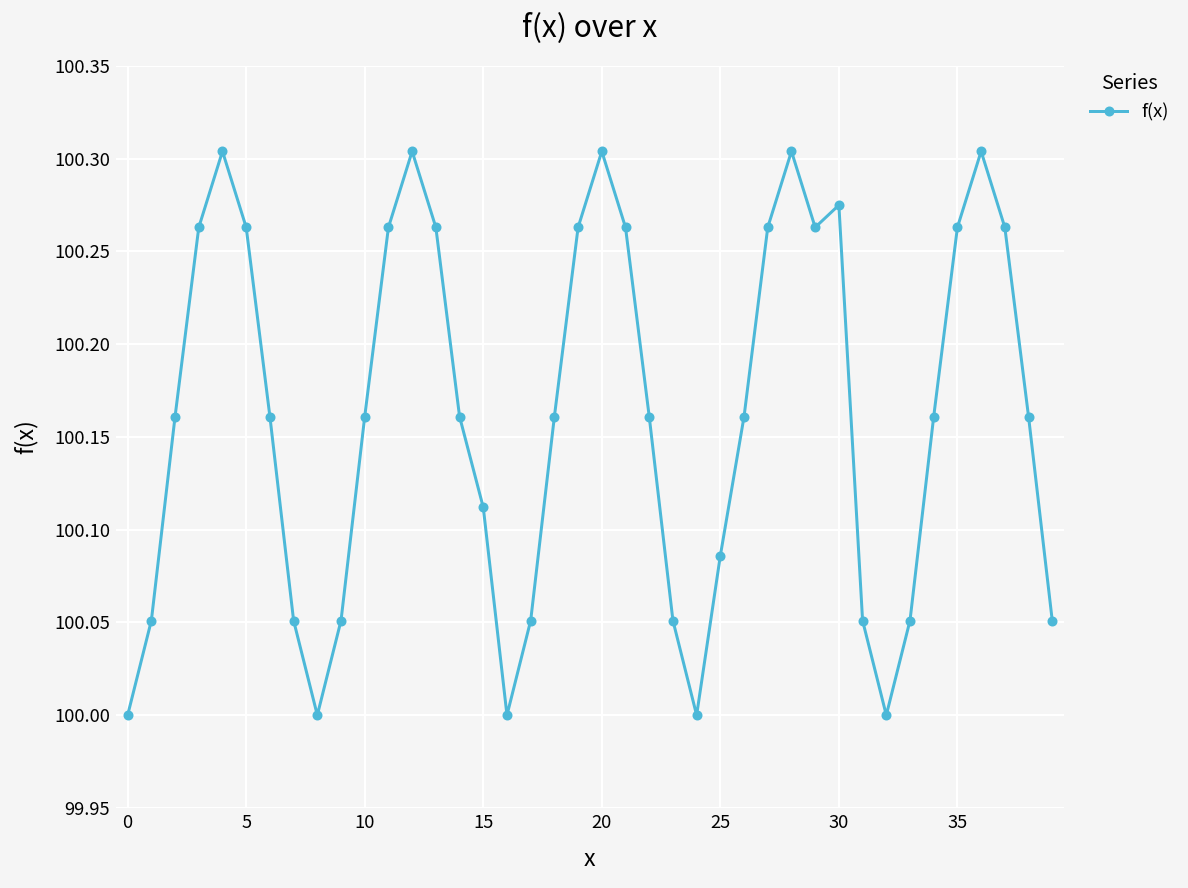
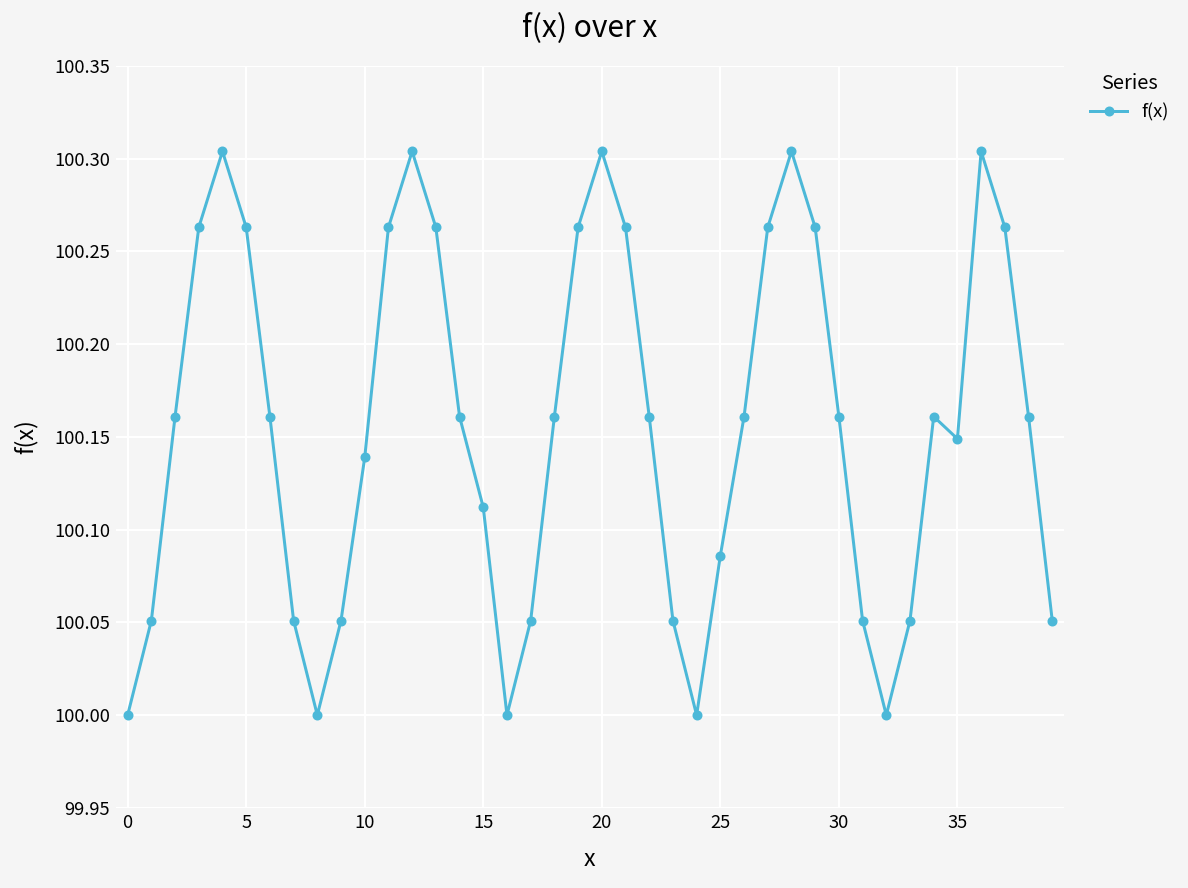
  {
    "0": 100.000,
    "5": 100.263,
-   "10": 100.161,
+   "10": 100.139,
    "15": 100.112,
    "20": 100.304,
    "25": 100.086,
-   "30": 100.275,
-   "35": 100.263
+   "30": 100.161,
+   "35": 100.149
  }
